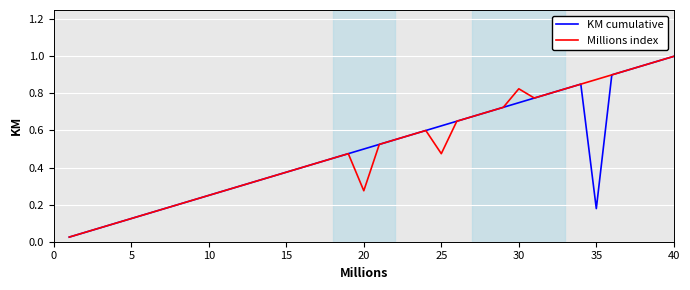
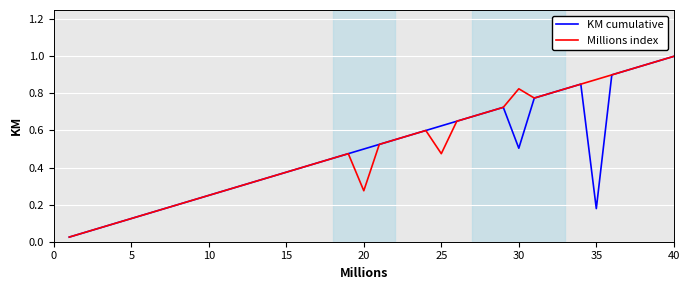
  {
    "KM cumulative": {
      "20": 0.50,
      "25": 0.63,
-     "30": 0.75,
+     "30": 0.50,
      "35": 0.18
    },
    "Millions index": {
      "20": 0.28,
      "25": 0.48,
      "30": 0.83,
      "35": 0.88
    }
  }
